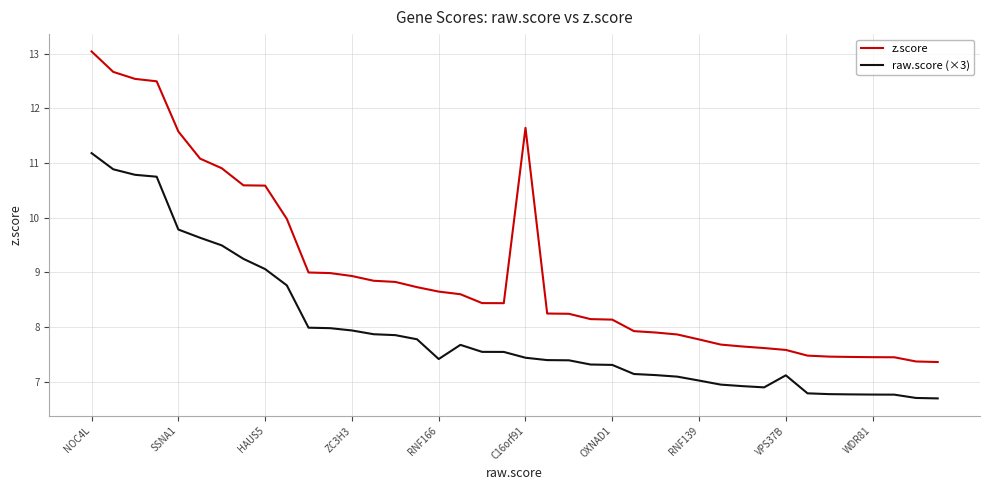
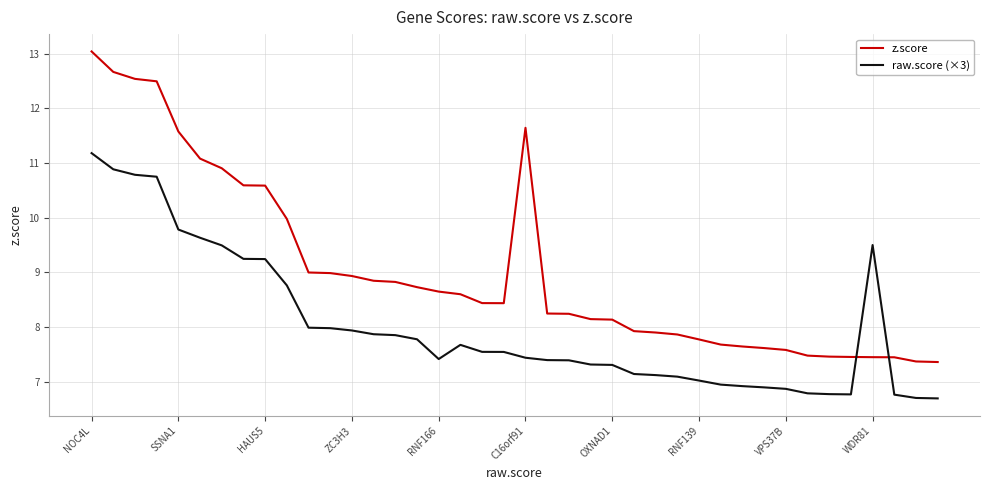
  {
    "z.score": {
      "NOC4L": 13.0,
      "SSNA1": 11.6,
      "HAUS5": 10.6,
      "ZC3H3": 8.9,
      "RNF166": 8.6,
      "C16orf91": 11.6,
      "OXNAD1": 8.1,
      "RNF139": 7.8,
      "VPS37B": 7.6,
      "WDR81": 7.4
    },
    "raw.score (×3)": {
      "NOC4L": 11.2,
      "SSNA1": 9.8,
-     "HAUS5": 9.1,
+     "HAUS5": 9.2,
      "ZC3H3": 7.9,
      "RNF166": 7.4,
      "C16orf91": 7.4,
      "OXNAD1": 7.3,
      "RNF139": 7.0,
-     "VPS37B": 7.1,
-     "WDR81": 6.8
+     "VPS37B": 6.9,
+     "WDR81": 9.5
    }
  }
